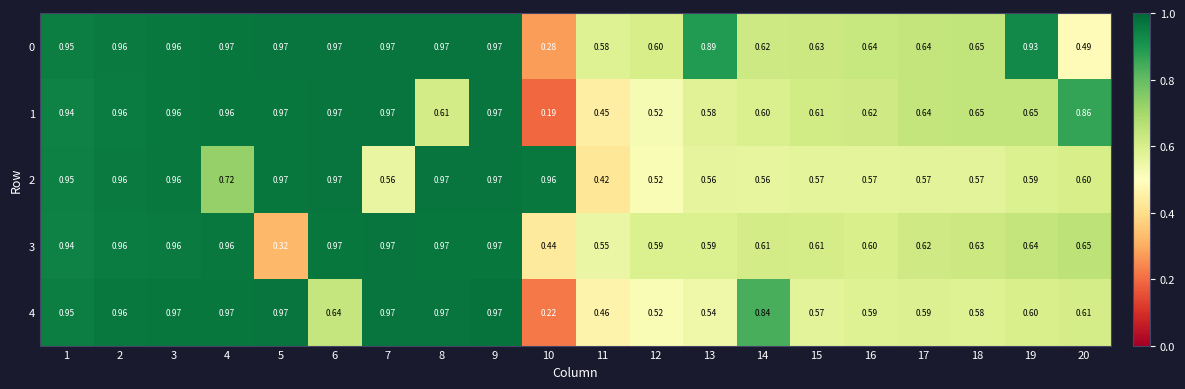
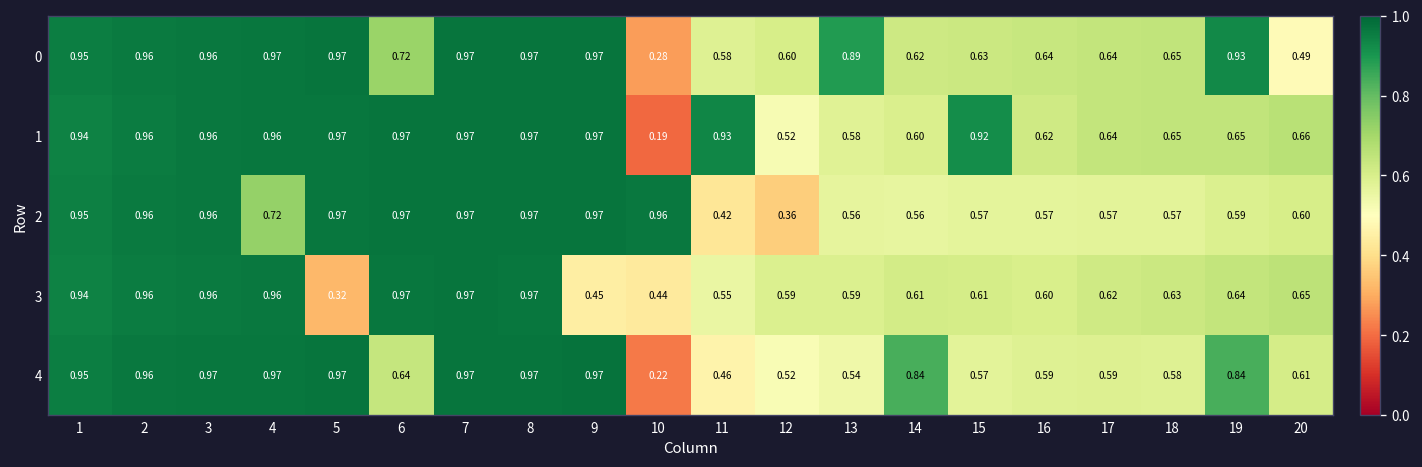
  {
    "0": {
      "1": 0.95,
      "2": 0.96,
      "3": 0.96,
      "4": 0.97,
      "5": 0.97,
-     "6": 0.97,
+     "6": 0.72,
      "7": 0.97,
      "8": 0.97,
      "9": 0.97,
      "10": 0.28,
      "11": 0.58,
      "12": 0.60,
      "13": 0.89,
      "14": 0.62,
      "15": 0.63,
      "16": 0.64,
      "17": 0.64,
      "18": 0.65,
      "19": 0.93,
      "20": 0.49
    },
    "1": {
      "1": 0.94,
      "2": 0.96,
      "3": 0.96,
      "4": 0.96,
      "5": 0.97,
      "6": 0.97,
      "7": 0.97,
-     "8": 0.61,
+     "8": 0.97,
      "9": 0.97,
      "10": 0.19,
-     "11": 0.45,
+     "11": 0.93,
      "12": 0.52,
      "13": 0.58,
      "14": 0.60,
-     "15": 0.61,
+     "15": 0.92,
      "16": 0.62,
      "17": 0.64,
      "18": 0.65,
      "19": 0.65,
-     "20": 0.86
+     "20": 0.66
    },
    "2": {
      "1": 0.95,
      "2": 0.96,
      "3": 0.96,
      "4": 0.72,
      "5": 0.97,
      "6": 0.97,
-     "7": 0.56,
+     "7": 0.97,
      "8": 0.97,
      "9": 0.97,
      "10": 0.96,
      "11": 0.42,
-     "12": 0.52,
+     "12": 0.36,
      "13": 0.56,
      "14": 0.56,
      "15": 0.57,
      "16": 0.57,
      "17": 0.57,
      "18": 0.57,
      "19": 0.59,
      "20": 0.60
    },
    "3": {
      "1": 0.94,
      "2": 0.96,
      "3": 0.96,
      "4": 0.96,
      "5": 0.32,
      "6": 0.97,
      "7": 0.97,
      "8": 0.97,
-     "9": 0.97,
+     "9": 0.45,
      "10": 0.44,
      "11": 0.55,
      "12": 0.59,
      "13": 0.59,
      "14": 0.61,
      "15": 0.61,
      "16": 0.60,
      "17": 0.62,
      "18": 0.63,
      "19": 0.64,
      "20": 0.65
    },
    "4": {
      "1": 0.95,
      "2": 0.96,
      "3": 0.97,
      "4": 0.97,
      "5": 0.97,
      "6": 0.64,
      "7": 0.97,
      "8": 0.97,
      "9": 0.97,
      "10": 0.22,
      "11": 0.46,
      "12": 0.52,
      "13": 0.54,
      "14": 0.84,
      "15": 0.57,
      "16": 0.59,
      "17": 0.59,
      "18": 0.58,
-     "19": 0.60,
+     "19": 0.84,
      "20": 0.61
    }
  }
